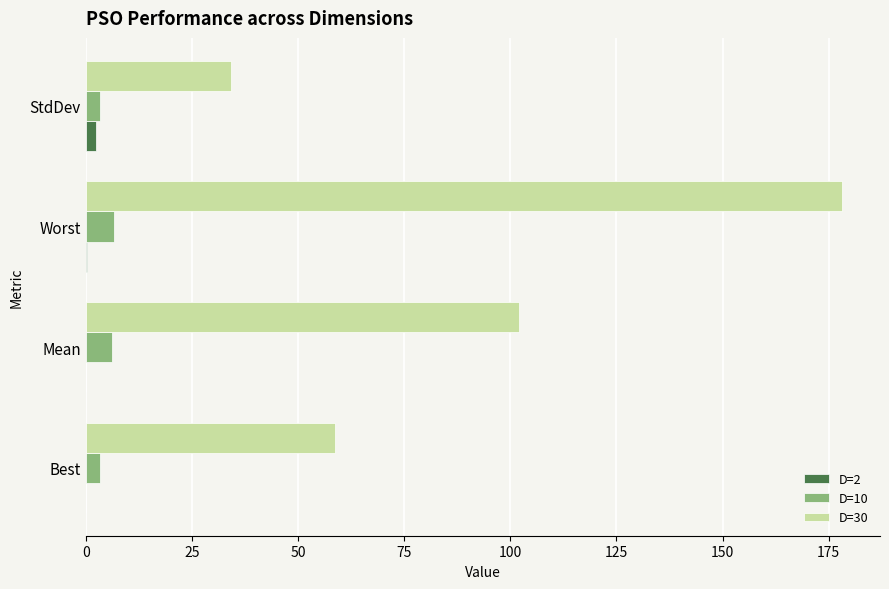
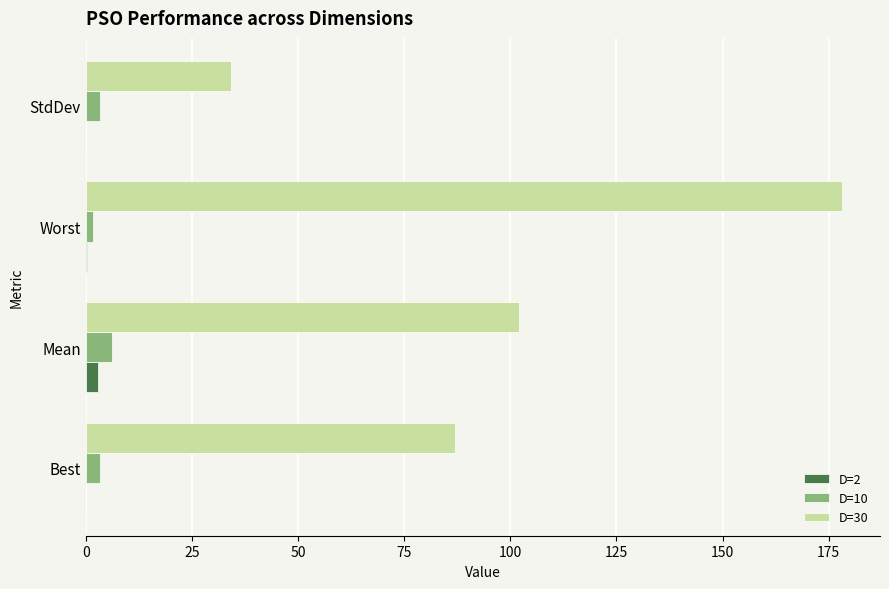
  {
    "D=2": {
-     "StdDev": 2,
-     "Mean": 0
+     "StdDev": 0,
+     "Mean": 3
    },
    "D=10": {
      "StdDev": 3,
-     "Worst": 7,
+     "Worst": 2,
      "Mean": 6,
      "Best": 3
    },
    "D=30": {
      "StdDev": 34,
      "Worst": 178,
      "Mean": 102,
-     "Best": 59
+     "Best": 87
    }
  }
